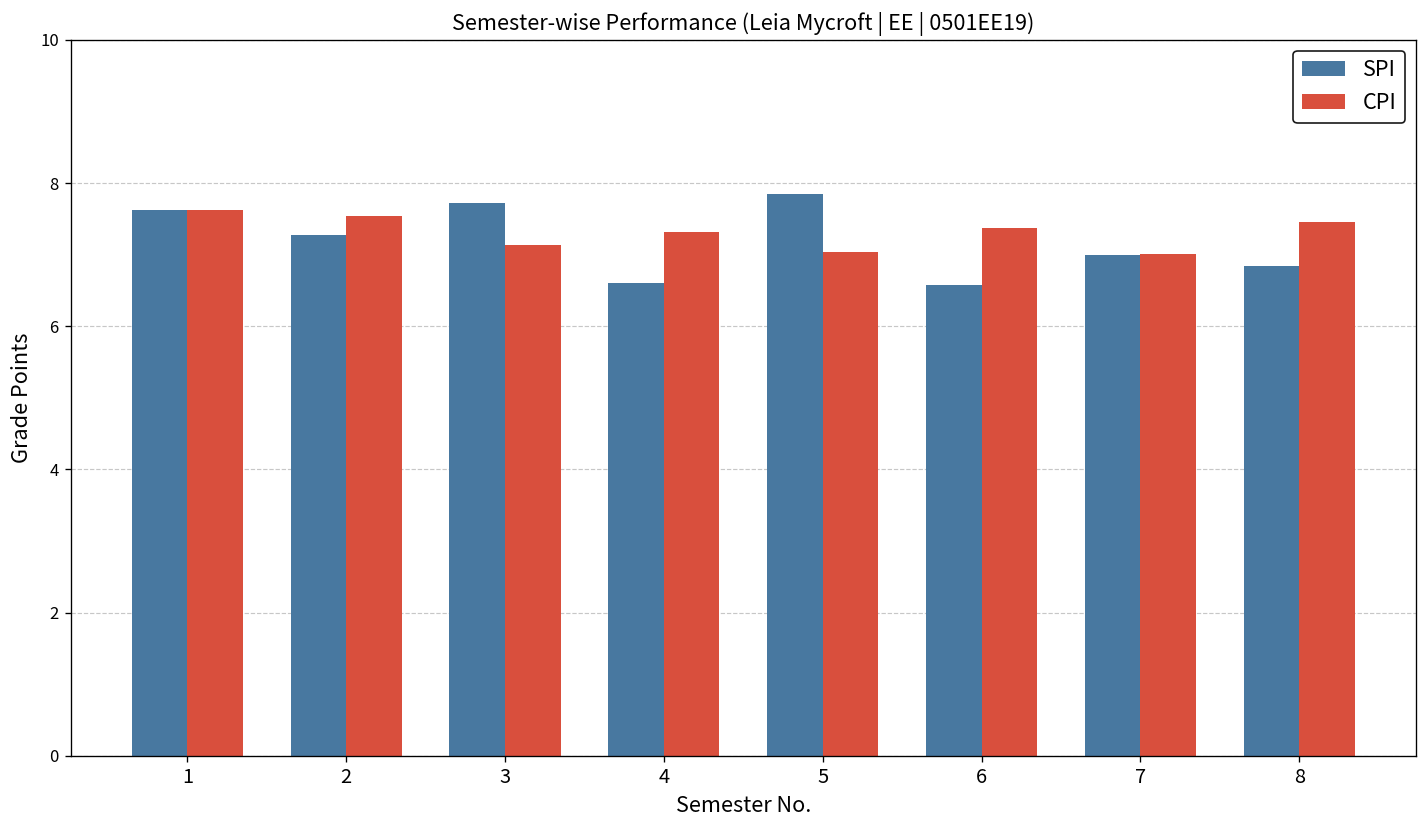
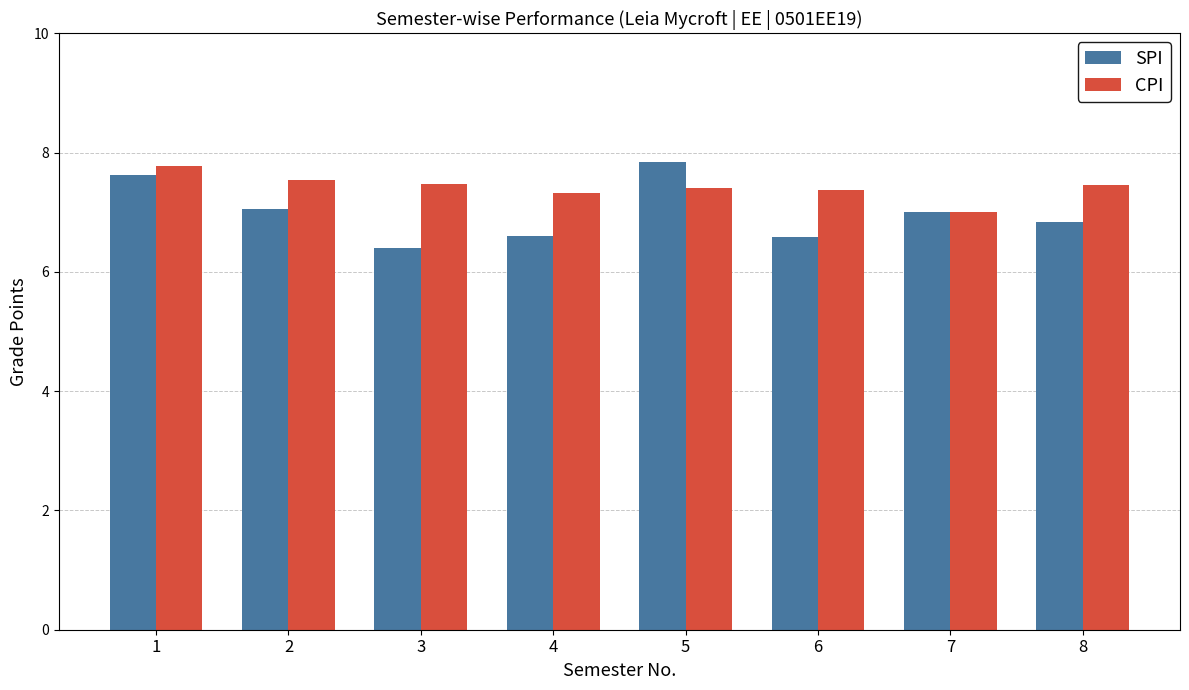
  {
    "SPI": {
      "1": 7.6,
-     "2": 7.3,
-     "3": 7.7,
+     "2": 7.1,
+     "3": 6.4,
      "4": 6.6,
      "5": 7.9,
      "6": 6.6,
      "7": 7.0,
      "8": 6.8
    },
    "CPI": {
-     "1": 7.6,
+     "1": 7.8,
      "2": 7.5,
-     "3": 7.1,
+     "3": 7.5,
      "4": 7.3,
-     "5": 7.0,
+     "5": 7.4,
      "6": 7.4,
      "7": 7.0,
      "8": 7.5
    }
  }
